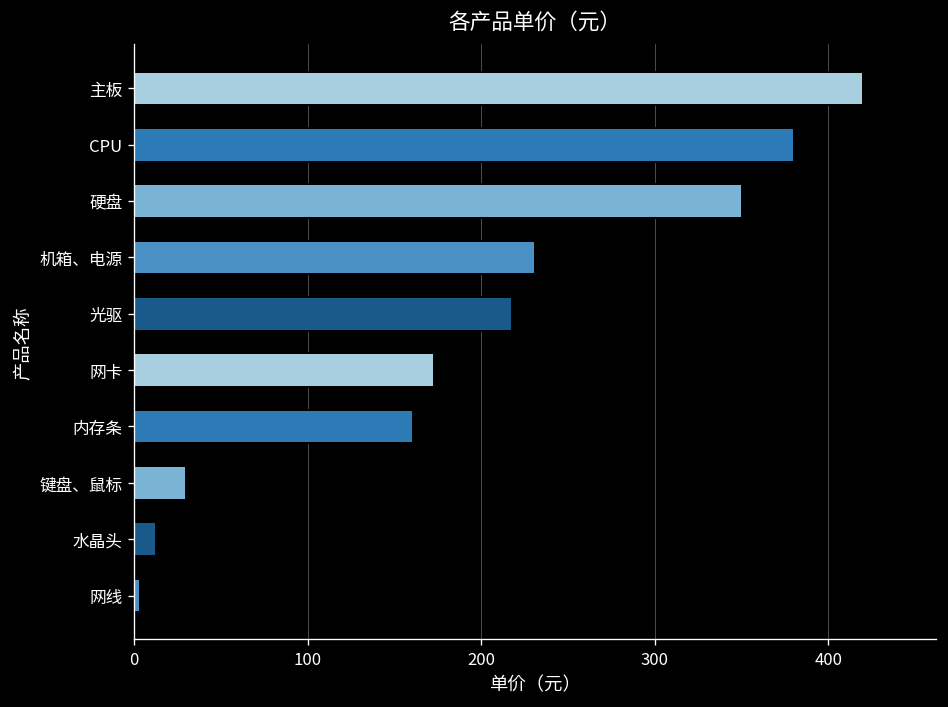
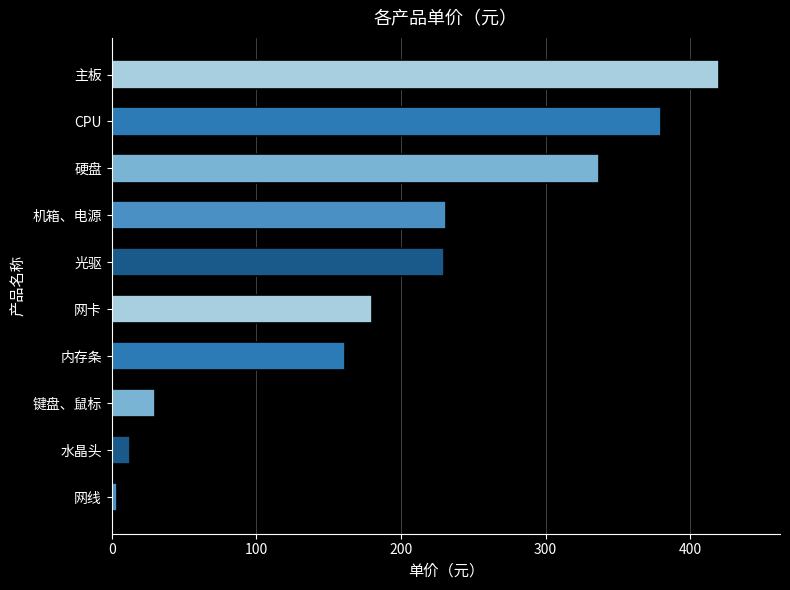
  {
    "主板": 420,
    "CPU": 380,
-   "硬盘": 350,
+   "硬盘": 337,
    "机箱、电源": 231,
-   "光驱": 218,
-   "网卡": 173,
+   "光驱": 230,
+   "网卡": 180,
    "内存条": 161,
    "键盘、鼠标": 30,
    "水晶头": 13,
    "网线": 4
  }
